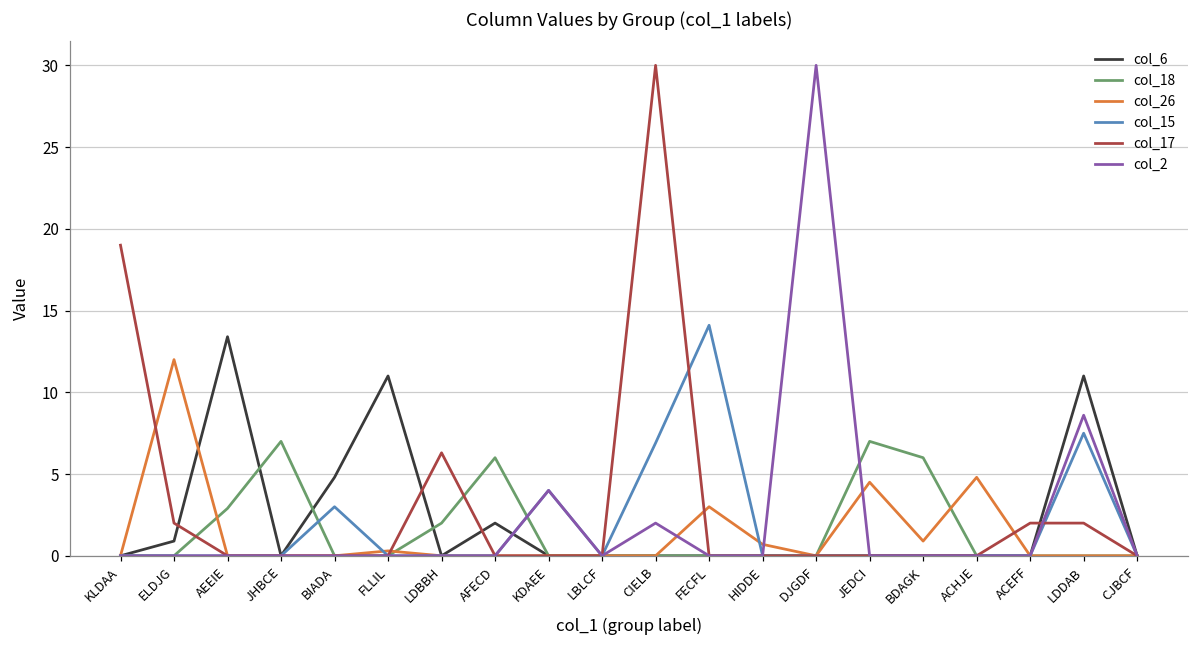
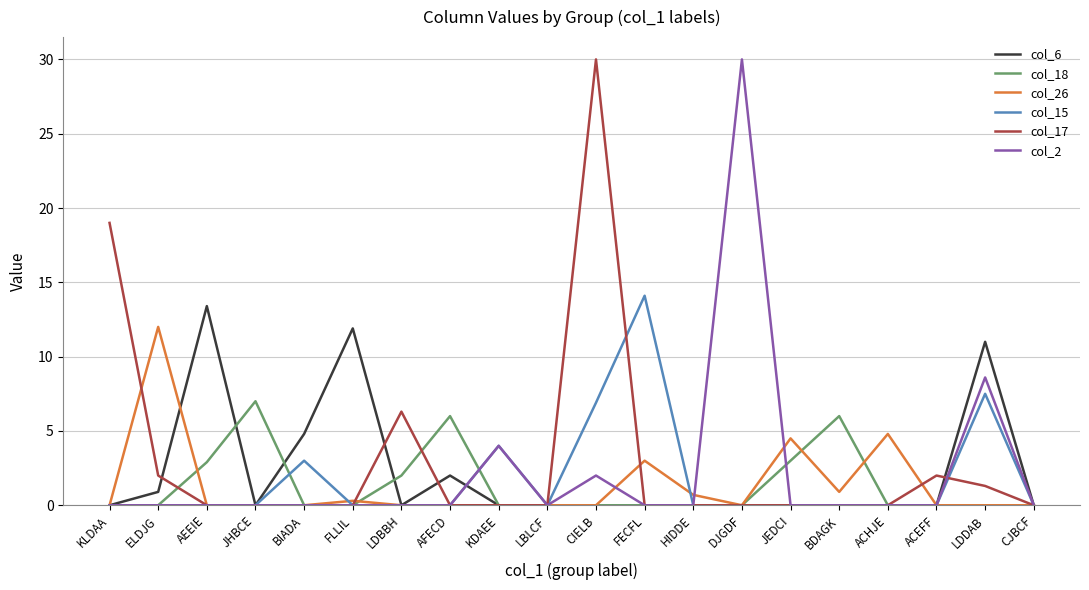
  {
    "col_6": {
      "ELDJG": 0.9,
      "AEEIE": 13.4,
      "BIADA": 4.8,
-     "FLLIL": 11.0,
+     "FLLIL": 11.9,
      "AFECD": 2.0,
      "LDDAB": 11.0
    },
    "col_18": {
      "AEEIE": 3,
      "JHBCE": 7,
      "LDBBH": 2,
      "AFECD": 6,
-     "JEDCI": 7,
+     "JEDCI": 3,
      "BDAGK": 6
    },
    "col_26": {
      "ELDJG": 12.0,
      "FLLIL": 0.3,
      "FECFL": 3.0,
      "HIDDE": 0.7,
      "JEDCI": 4.5,
      "BDAGK": 0.9,
      "ACHJE": 4.8
    },
    "col_15": {
      "BIADA": 3.0,
      "CIELB": 6.9,
      "FECFL": 14.1,
      "LDDAB": 7.5
    },
    "col_17": {
      "KLDAA": 19.0,
      "ELDJG": 2.0,
      "LDBBH": 6.3,
      "CIELB": 30.0,
      "ACEFF": 2.0,
-     "LDDAB": 2.0
+     "LDDAB": 1.3
    },
    "col_2": {
      "CIELB": 2.0,
      "DJGDF": 30.0,
      "LDDAB": 8.6
    }
  }
